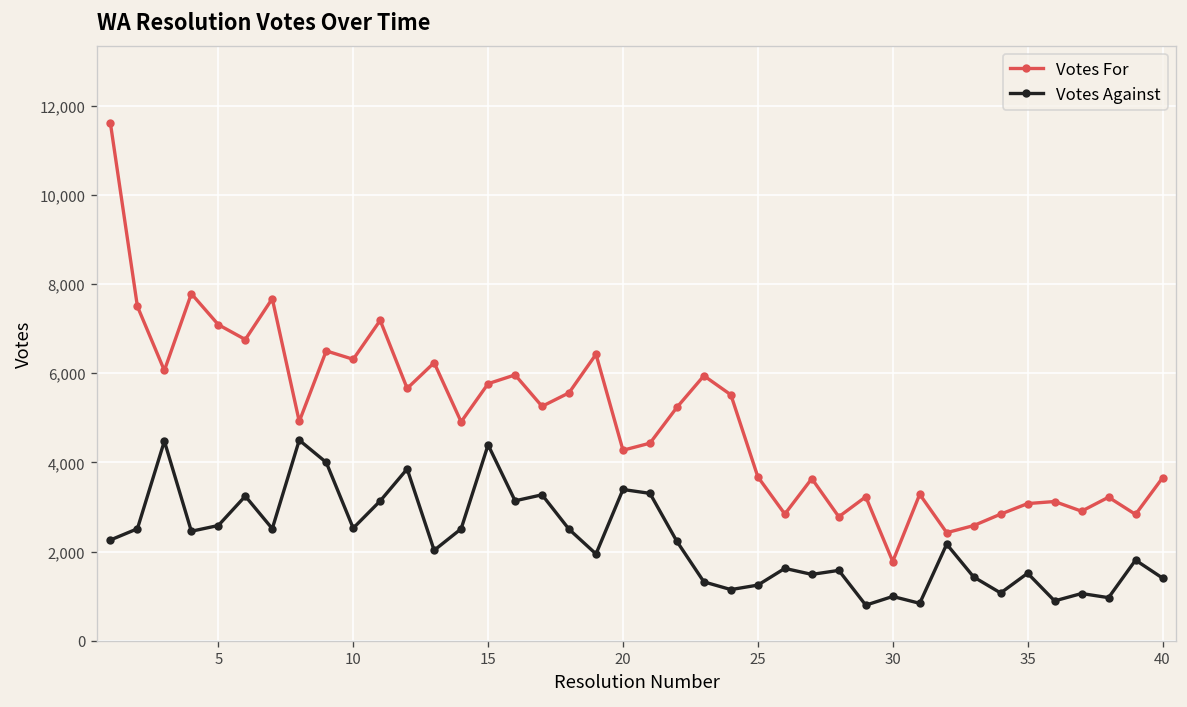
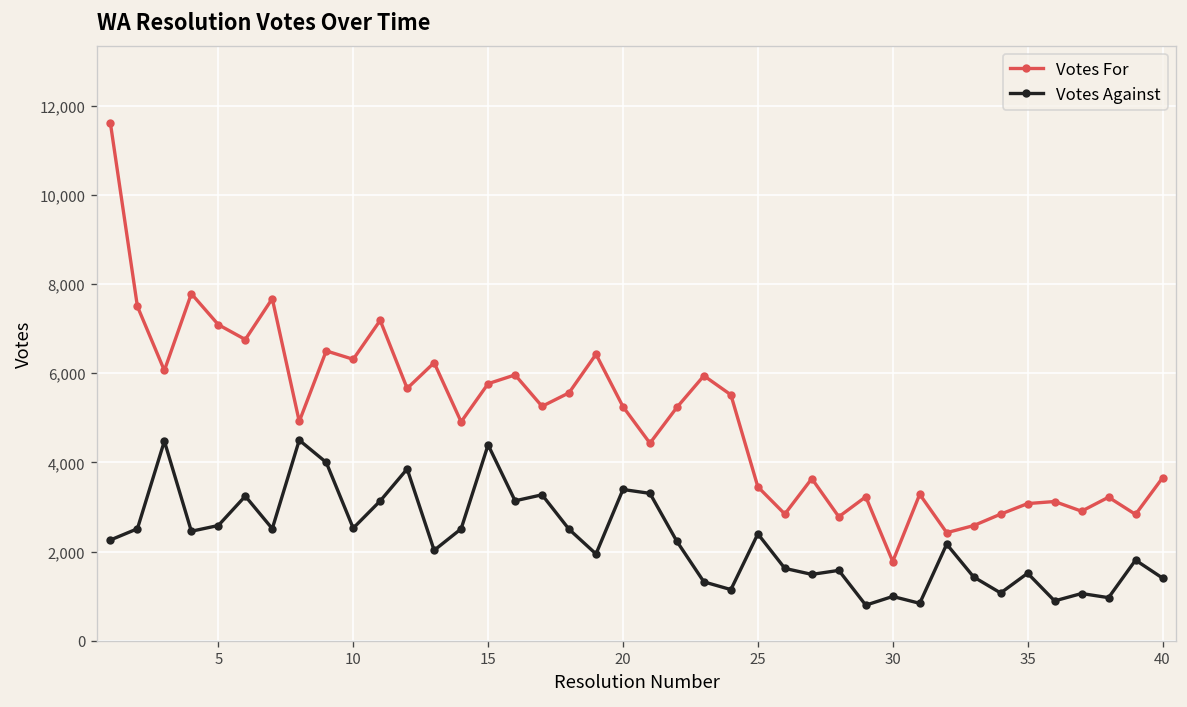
  {
    "Votes For": {
      "5": "7,100",
      "10": "6,300",
      "15": "5,800",
-     "20": "4,300",
-     "25": "3,700",
+     "20": "5,300",
+     "25": "3,500",
      "30": "1,800",
      "35": "3,100",
      "40": "3,700"
    },
    "Votes Against": {
      "5": "2,600",
      "10": "2,500",
      "15": "4,400",
      "20": "3,400",
-     "25": "1,200",
+     "25": "2,400",
      "30": "1,000",
      "35": "1,500",
      "40": "1,400"
    }
  }
